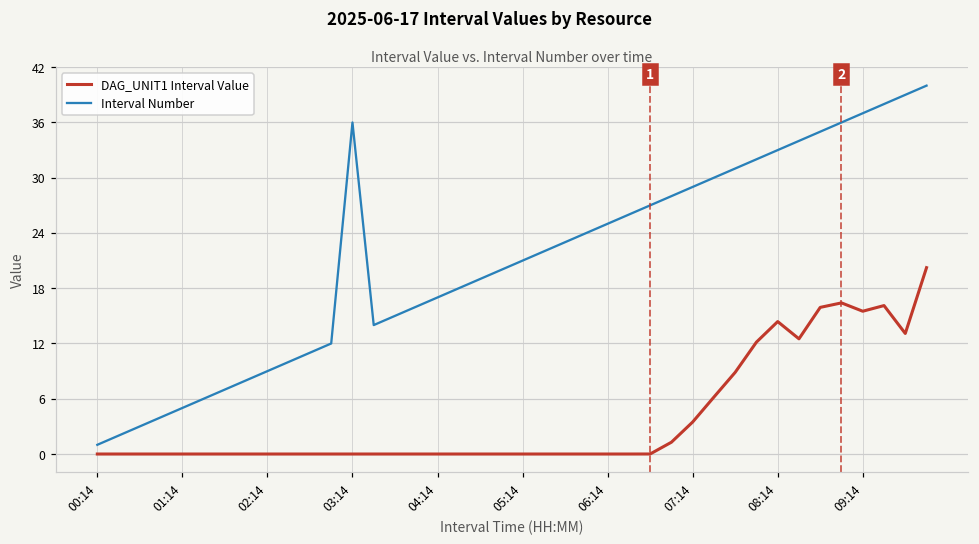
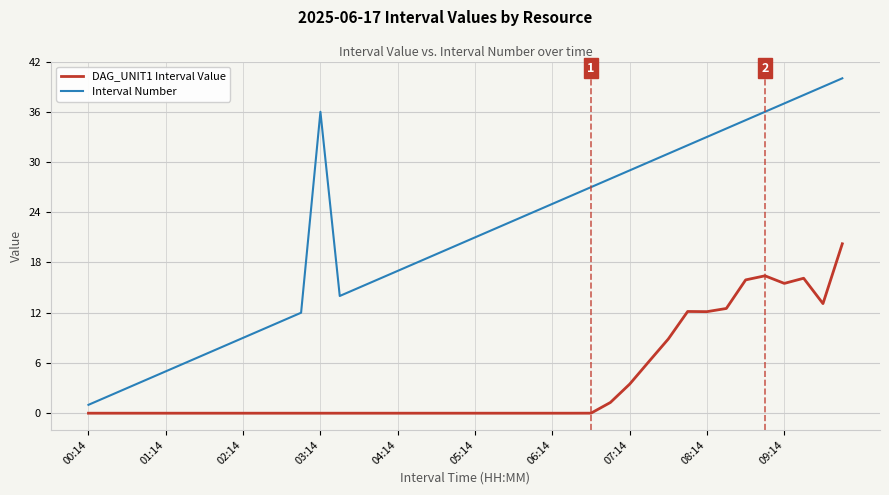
  {
    "DAG_UNIT1 Interval Value": {
      "00:14": 0,
      "01:14": 0,
      "02:14": 0,
      "03:14": 0,
      "04:14": 0,
      "05:14": 0,
      "06:14": 0,
      "07:14": 3,
-     "08:14": 14,
+     "08:14": 12,
      "09:14": 16
    },
    "Interval Number": {
      "00:14": 1,
      "01:14": 5,
      "02:14": 9,
      "03:14": 36,
      "04:14": 17,
      "05:14": 21,
      "06:14": 25,
      "07:14": 29,
      "08:14": 33,
      "09:14": 37
    }
  }
